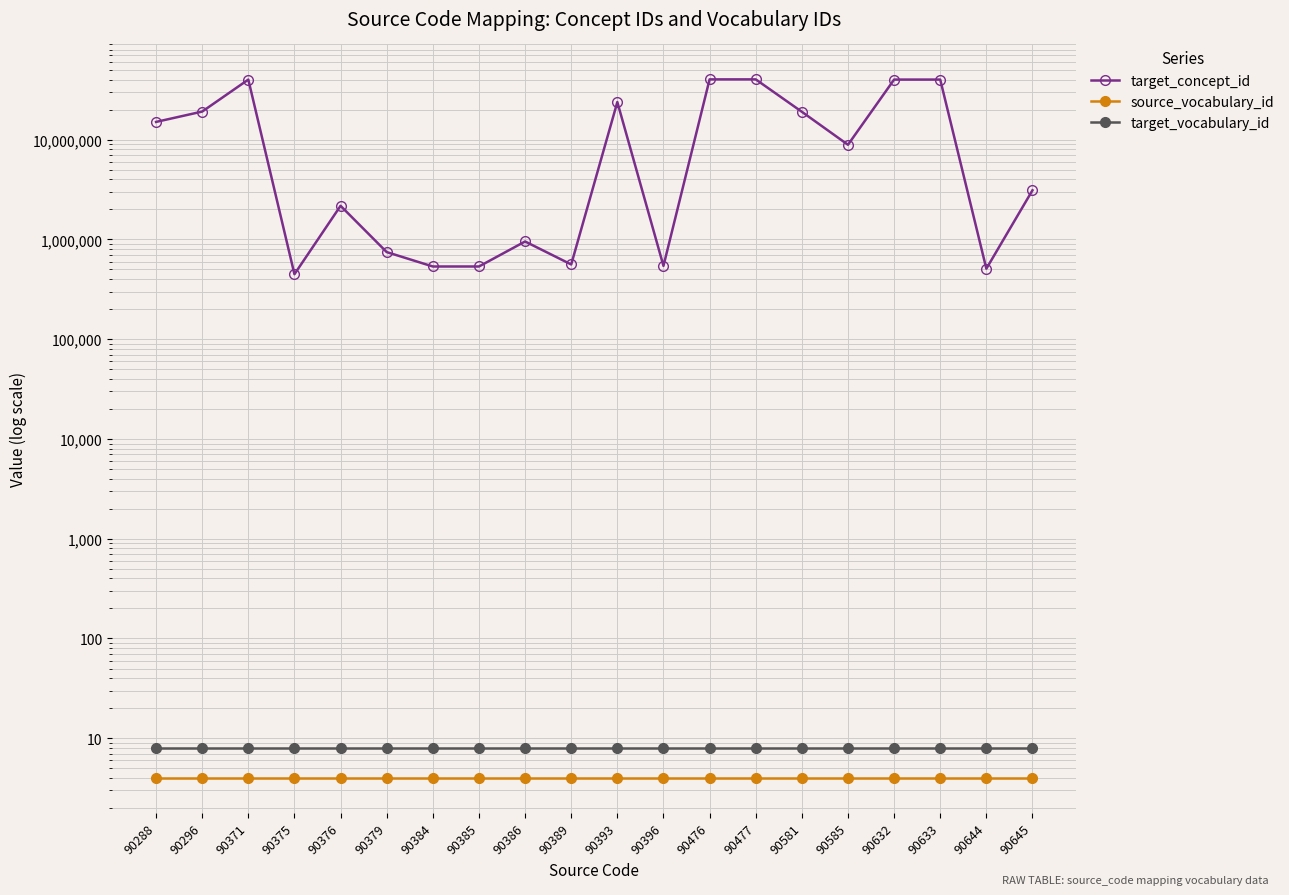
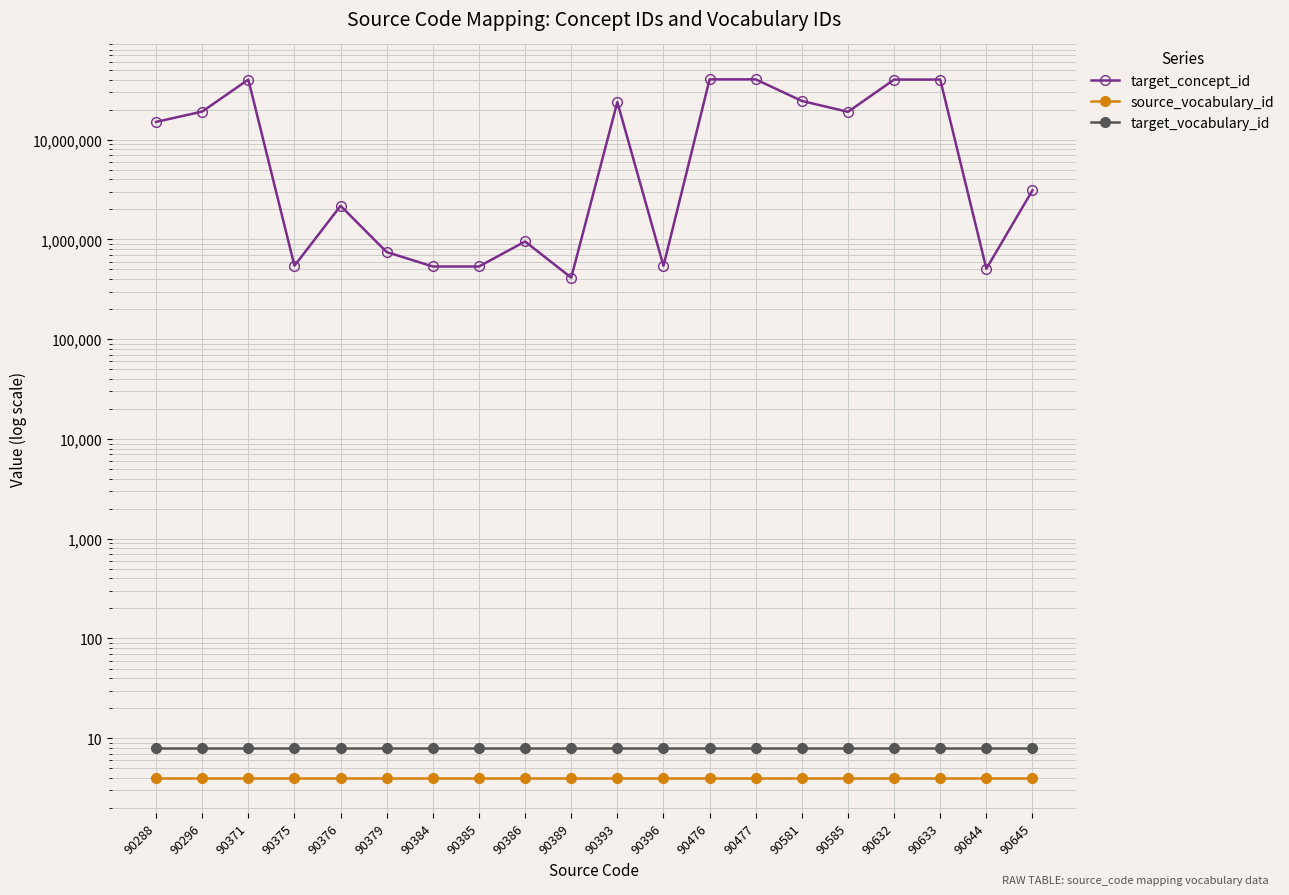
  {
    "target_concept_id": {
      "90288": "15,000,000",
      "90296": "19,000,000",
      "90371": "40,000,000",
-     "90375": "400,000",
+     "90375": "500,000",
      "90376": "2,200,000",
      "90379": "700,000",
      "90384": "500,000",
      "90385": "500,000",
      "90386": "1,000,000",
-     "90389": "600,000",
+     "90389": "410,000",
      "90393": "24,000,000",
      "90396": "500,000",
      "90476": "40,000,000",
      "90477": "40,000,000",
-     "90581": "19,000,000",
-     "90585": "9,000,000",
+     "90581": "24,000,000",
+     "90585": "19,000,000",
      "90632": "40,000,000",
      "90633": "40,000,000",
      "90644": "500,000",
      "90645": "3,100,000"
    },
    "source_vocabulary_id": {
      "90288": "4",
      "90296": "4",
      "90371": "4",
      "90375": "4",
      "90376": "4",
      "90379": "4",
      "90384": "4",
      "90385": "4",
      "90386": "4",
      "90389": "4",
      "90393": "4",
      "90396": "4",
      "90476": "4",
      "90477": "4",
      "90581": "4",
      "90585": "4",
      "90632": "4",
      "90633": "4",
      "90644": "4",
      "90645": "4"
    },
    "target_vocabulary_id": {
      "90288": "8",
      "90296": "8",
      "90371": "8",
      "90375": "8",
      "90376": "8",
      "90379": "8",
      "90384": "8",
      "90385": "8",
      "90386": "8",
      "90389": "8",
      "90393": "8",
      "90396": "8",
      "90476": "8",
      "90477": "8",
      "90581": "8",
      "90585": "8",
      "90632": "8",
      "90633": "8",
      "90644": "8",
      "90645": "8"
    }
  }
